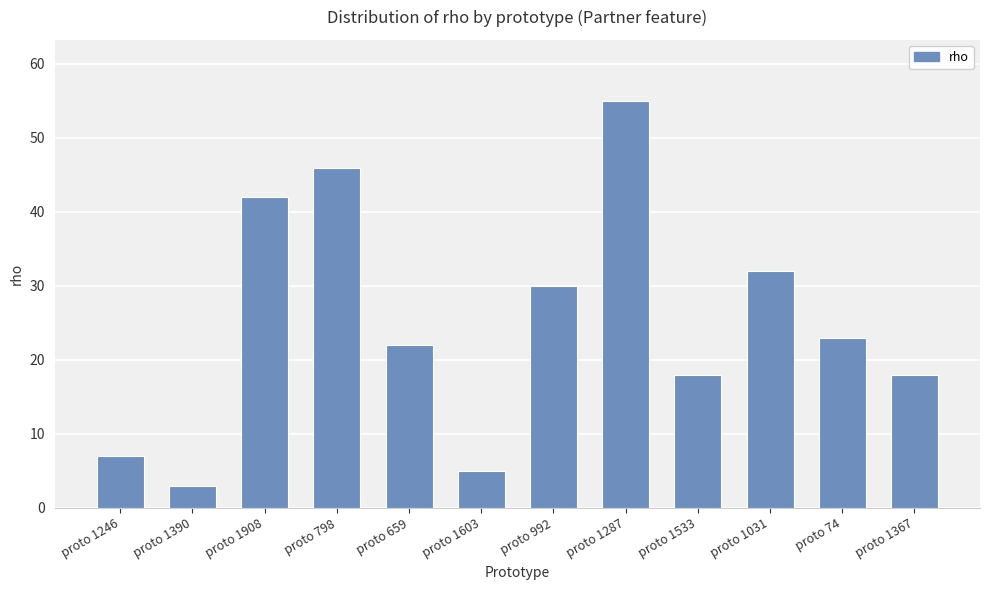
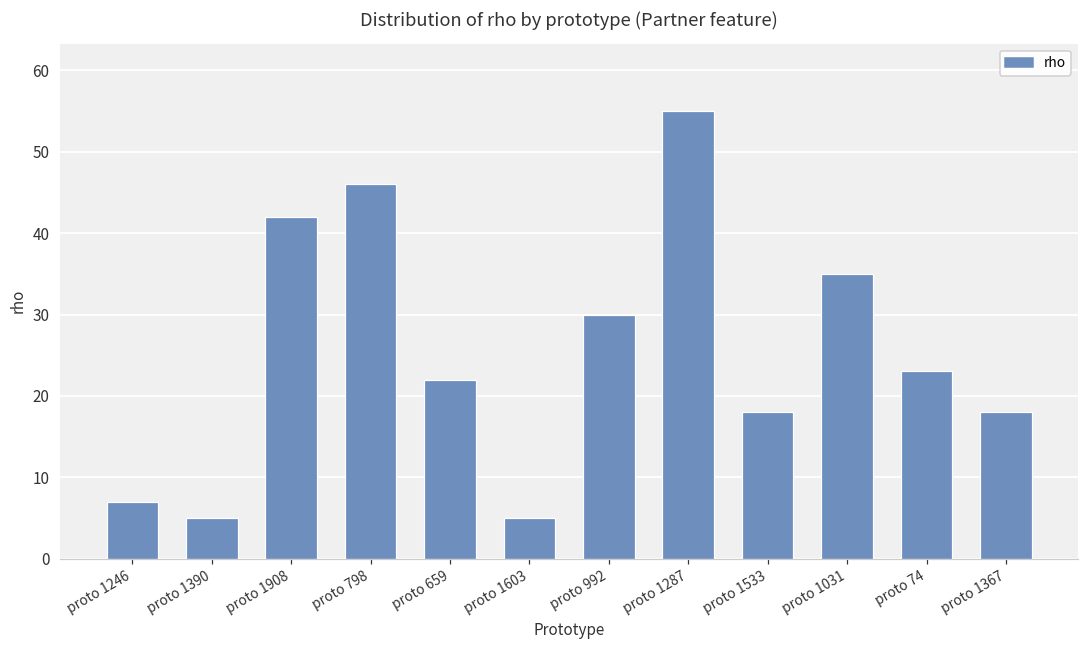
  {
    "proto 1246": 7,
-   "proto 1390": 3,
+   "proto 1390": 5,
    "proto 1908": 42,
    "proto 798": 46,
    "proto 659": 22,
    "proto 1603": 5,
    "proto 992": 30,
    "proto 1287": 55,
    "proto 1533": 18,
-   "proto 1031": 32,
+   "proto 1031": 35,
    "proto 74": 23,
    "proto 1367": 18
  }
